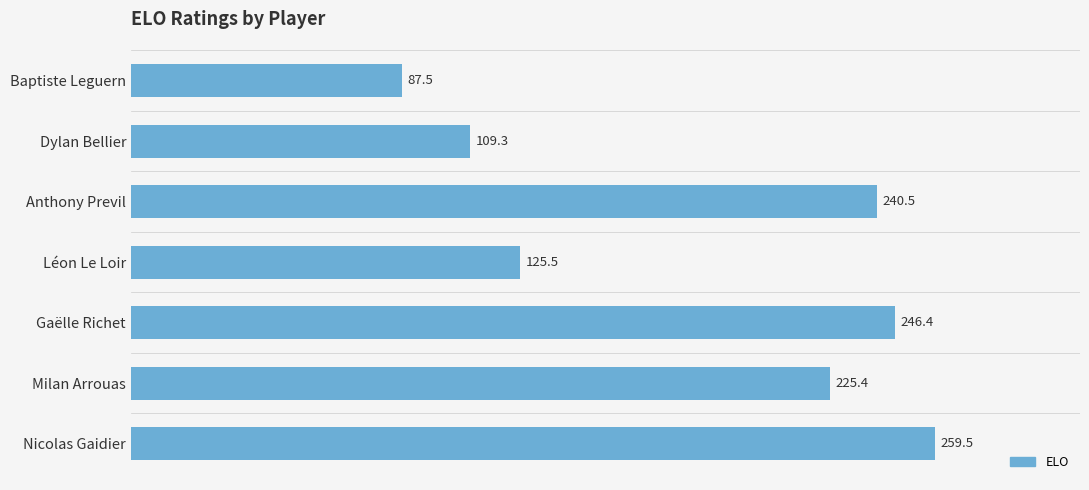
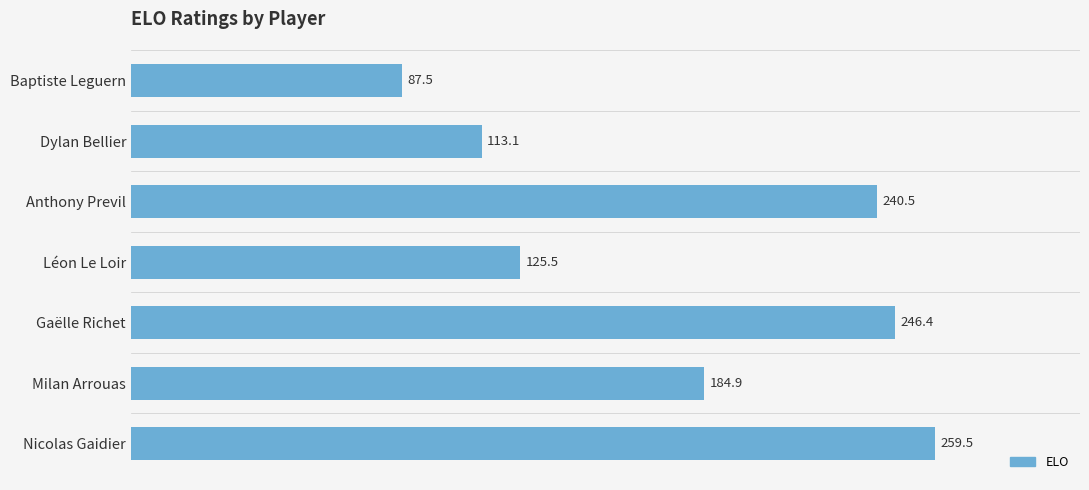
  {
    "Baptiste Leguern": 87.5,
-   "Dylan Bellier": 109.3,
+   "Dylan Bellier": 113.1,
    "Anthony Previl": 240.5,
    "Léon Le Loir": 125.5,
    "Gaëlle Richet": 246.4,
-   "Milan Arrouas": 225.4,
+   "Milan Arrouas": 184.9,
    "Nicolas Gaidier": 259.5
  }
